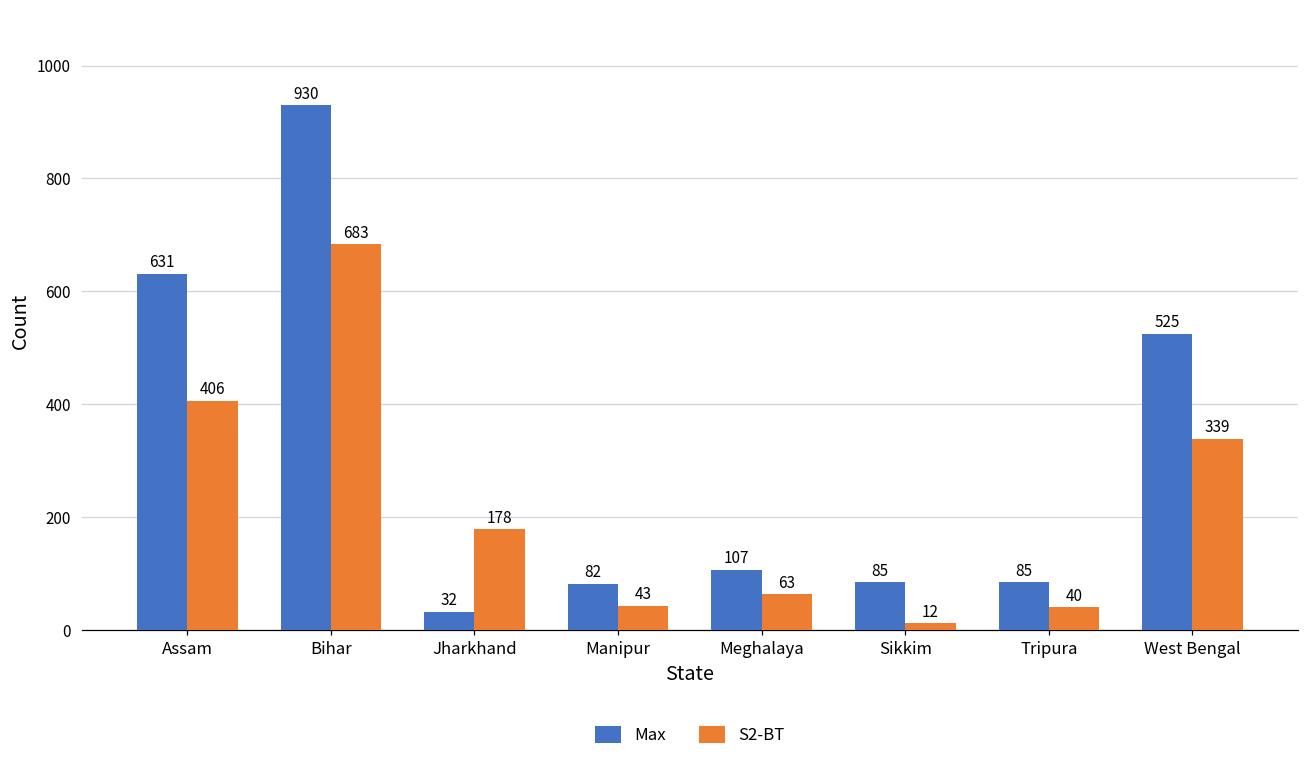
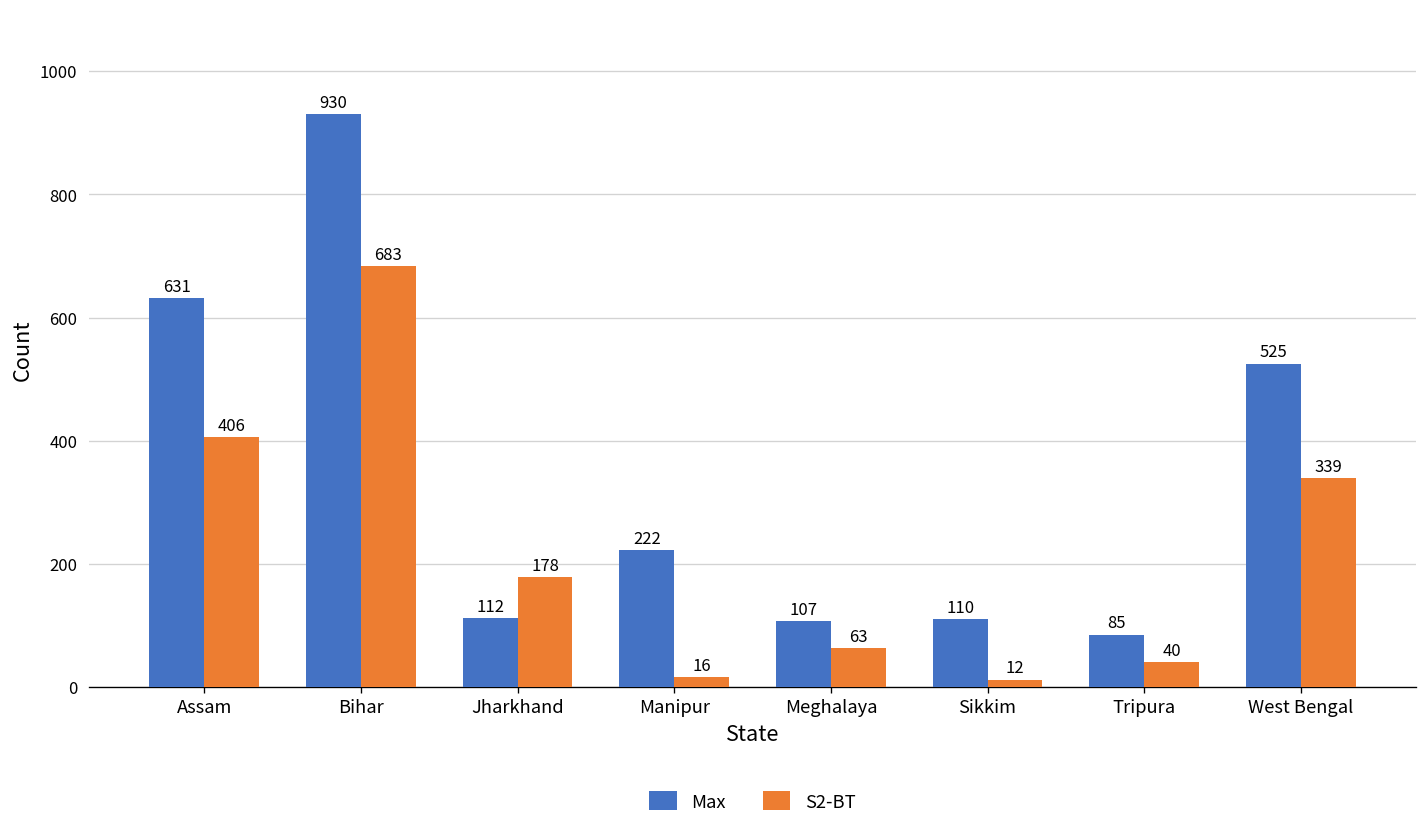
  {
    "Max": {
      "Assam": 631,
      "Bihar": 930,
-     "Jharkhand": 32,
-     "Manipur": 82,
+     "Jharkhand": 112,
+     "Manipur": 222,
      "Meghalaya": 107,
-     "Sikkim": 85,
+     "Sikkim": 110,
      "Tripura": 85,
      "West Bengal": 525
    },
    "S2-BT": {
      "Assam": 406,
      "Bihar": 683,
      "Jharkhand": 178,
-     "Manipur": 43,
+     "Manipur": 16,
      "Meghalaya": 63,
      "Sikkim": 12,
      "Tripura": 40,
      "West Bengal": 339
    }
  }
